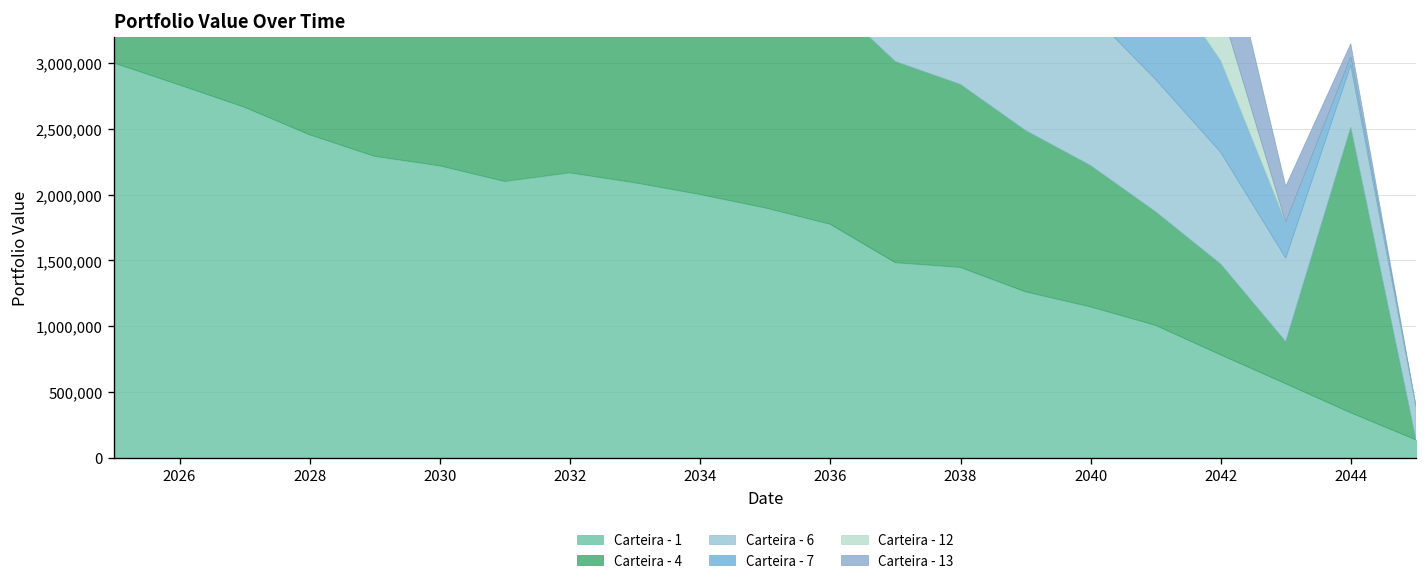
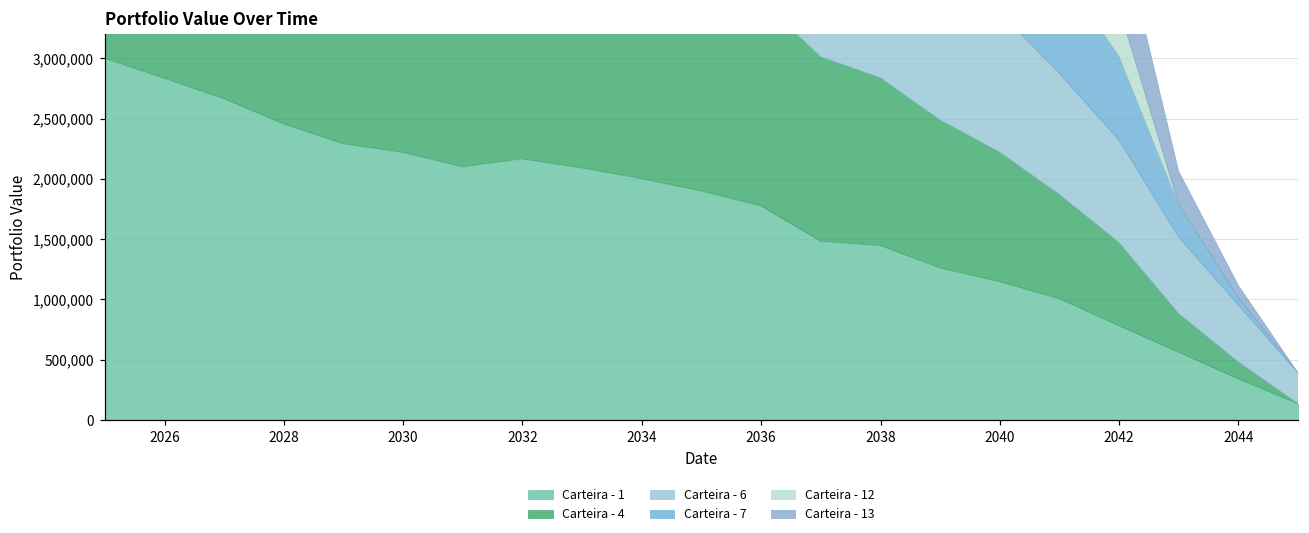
  {
    "Carteira - 4": {
      "2038": "1,390,000",
      "2040": "1,070,000",
      "2042": "690,000",
-     "2044": "2,170,000"
+     "2044": "140,000"
    }
  }
